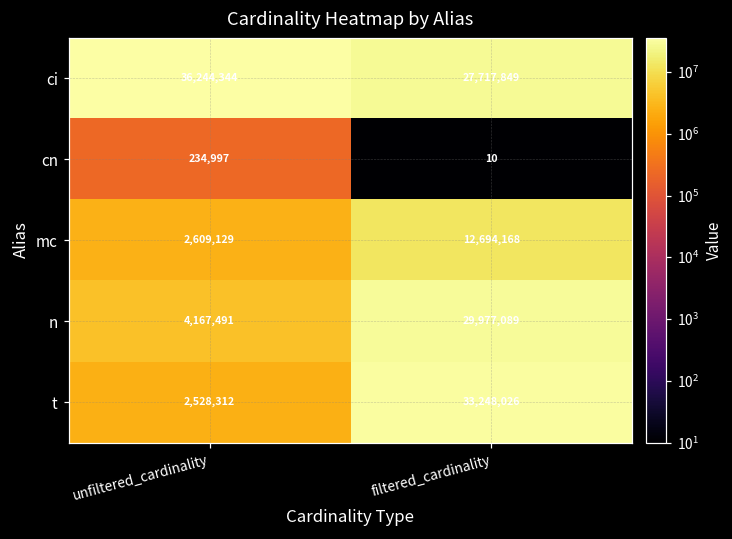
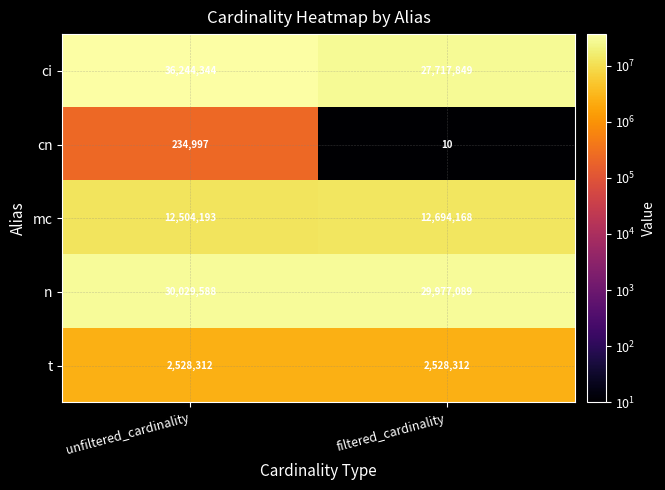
  {
    "ci": {
      "unfiltered_cardinality": "36,244,344",
      "filtered_cardinality": "27,717,849"
    },
    "cn": {
      "unfiltered_cardinality": "234,997",
      "filtered_cardinality": "10"
    },
    "mc": {
-     "unfiltered_cardinality": "2,609,129",
+     "unfiltered_cardinality": "12,504,193",
      "filtered_cardinality": "12,694,168"
    },
    "n": {
-     "unfiltered_cardinality": "4,167,491",
+     "unfiltered_cardinality": "30,029,588",
      "filtered_cardinality": "29,977,089"
    },
    "t": {
      "unfiltered_cardinality": "2,528,312",
-     "filtered_cardinality": "33,248,026"
+     "filtered_cardinality": "2,528,312"
    }
  }
